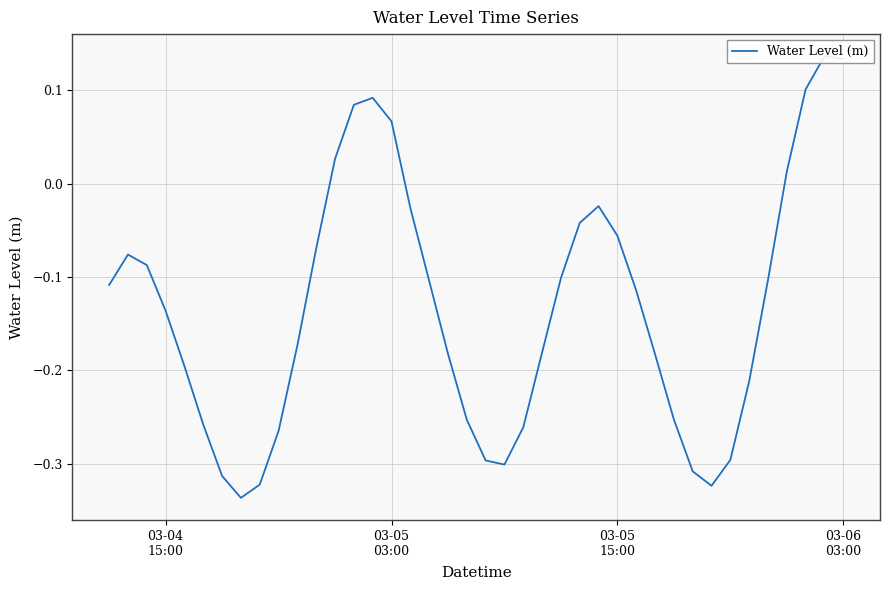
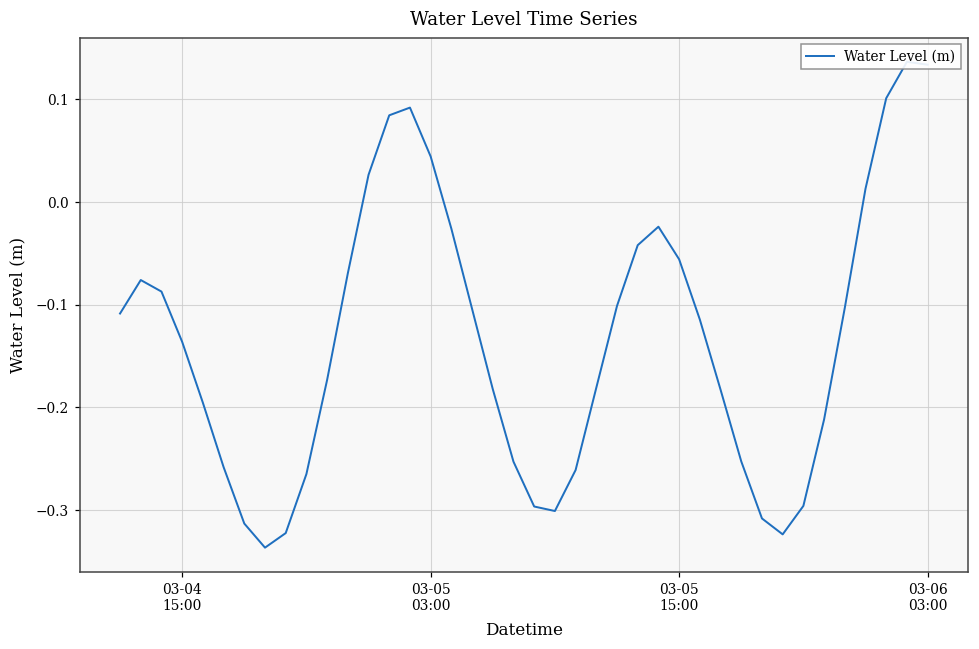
  {
    "03-04 15:00": -0.14,
-   "03-05 03:00": 0.07,
+   "03-05 03:00": 0.04,
    "03-05 15:00": -0.06
  }
